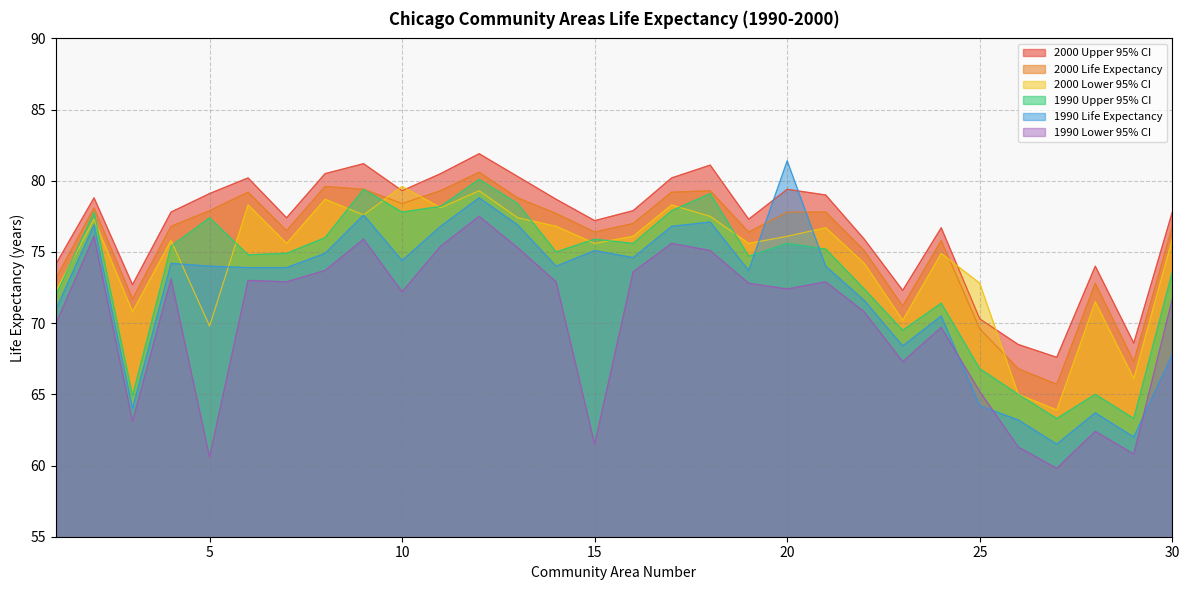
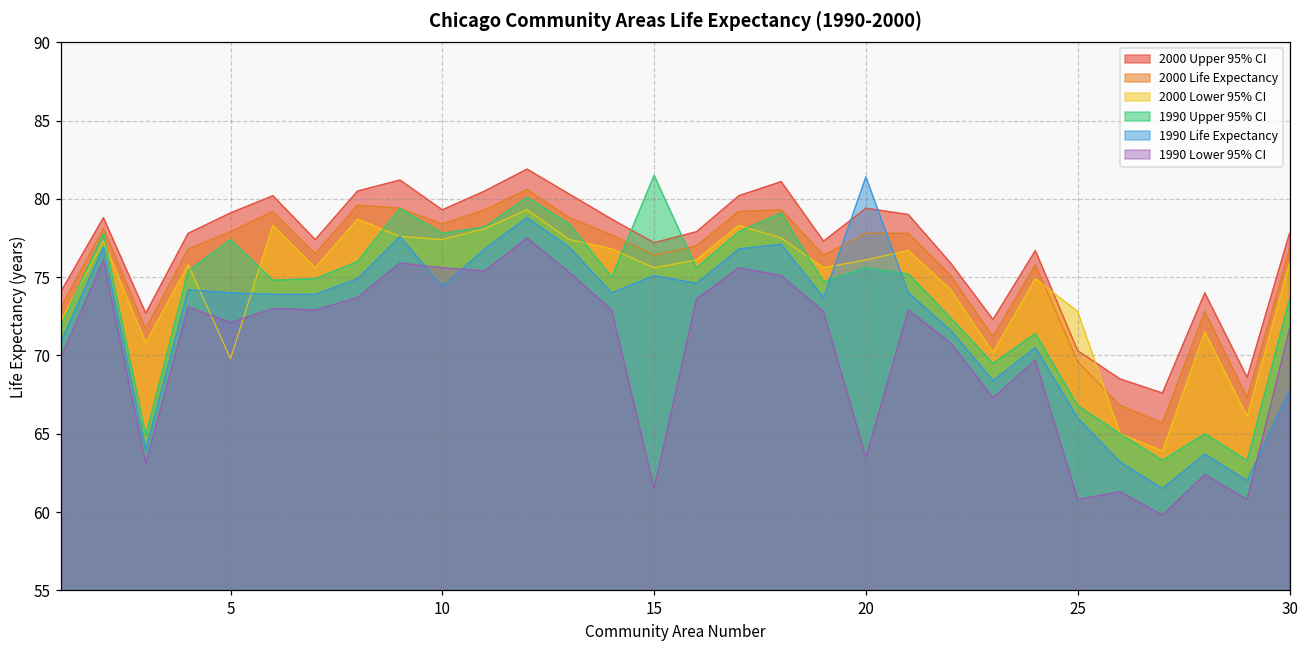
  {
    "2000 Lower 95% CI": {
      "5": 69.8,
-     "10": 79.6,
+     "10": 77.4,
      "15": 75.6,
      "20": 76.1,
      "25": 72.8,
      "30": 75.9
    },
    "1990 Upper 95% CI": {
      "5": 77.4,
      "10": 77.8,
-     "15": 75.9,
+     "15": 81.5,
      "20": 75.6,
      "25": 66.8,
      "30": 73.6
    },
    "1990 Life Expectancy": {
      "5": 74.0,
      "10": 74.4,
      "15": 75.1,
      "20": 81.4,
-     "25": 64.2,
+     "25": 66.0,
      "30": 67.8
    },
    "1990 Lower 95% CI": {
-     "5": 60.6,
-     "10": 72.2,
+     "5": 72.1,
+     "10": 75.6,
      "15": 61.5,
-     "20": 72.4,
-     "25": 65.2,
+     "20": 63.5,
+     "25": 60.8,
      "30": 71.7
    }
  }
